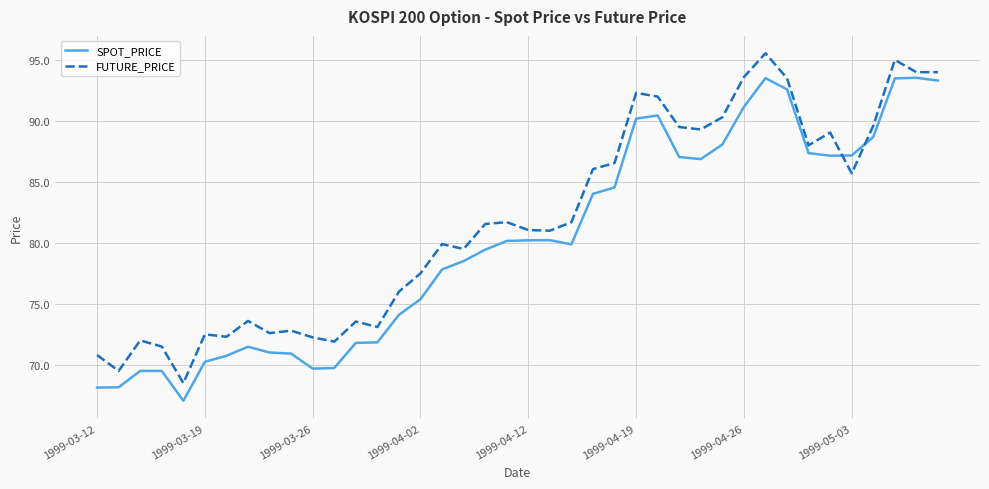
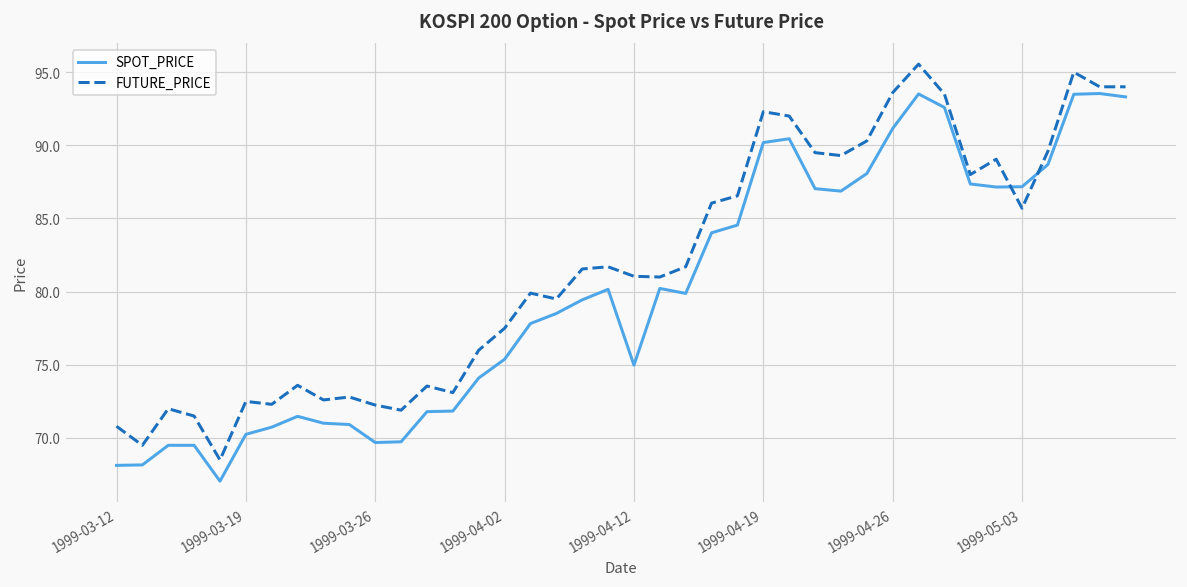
  {
    "SPOT_PRICE": {
      "1999-03-12": 68.1,
      "1999-03-19": 70.3,
      "1999-03-26": 69.7,
      "1999-04-02": 75.4,
-     "1999-04-12": 80.2,
+     "1999-04-12": 75.0,
      "1999-04-19": 90.2,
      "1999-04-26": 91.2,
      "1999-05-03": 87.2
    },
    "FUTURE_PRICE": {
      "1999-03-12": 70.8,
      "1999-03-19": 72.5,
      "1999-03-26": 72.3,
      "1999-04-02": 77.5,
      "1999-04-12": 81.1,
      "1999-04-19": 92.3,
      "1999-04-26": 93.6,
      "1999-05-03": 85.7
    }
  }
